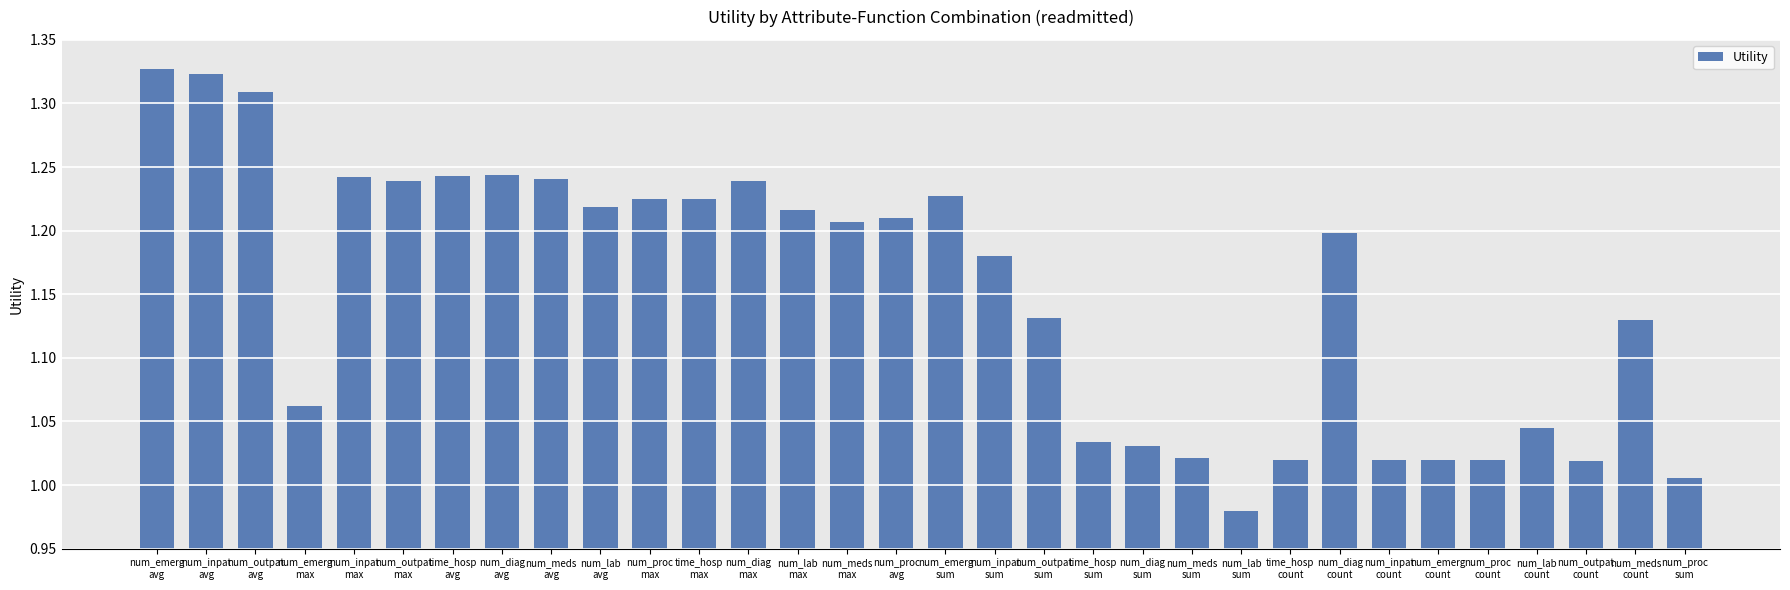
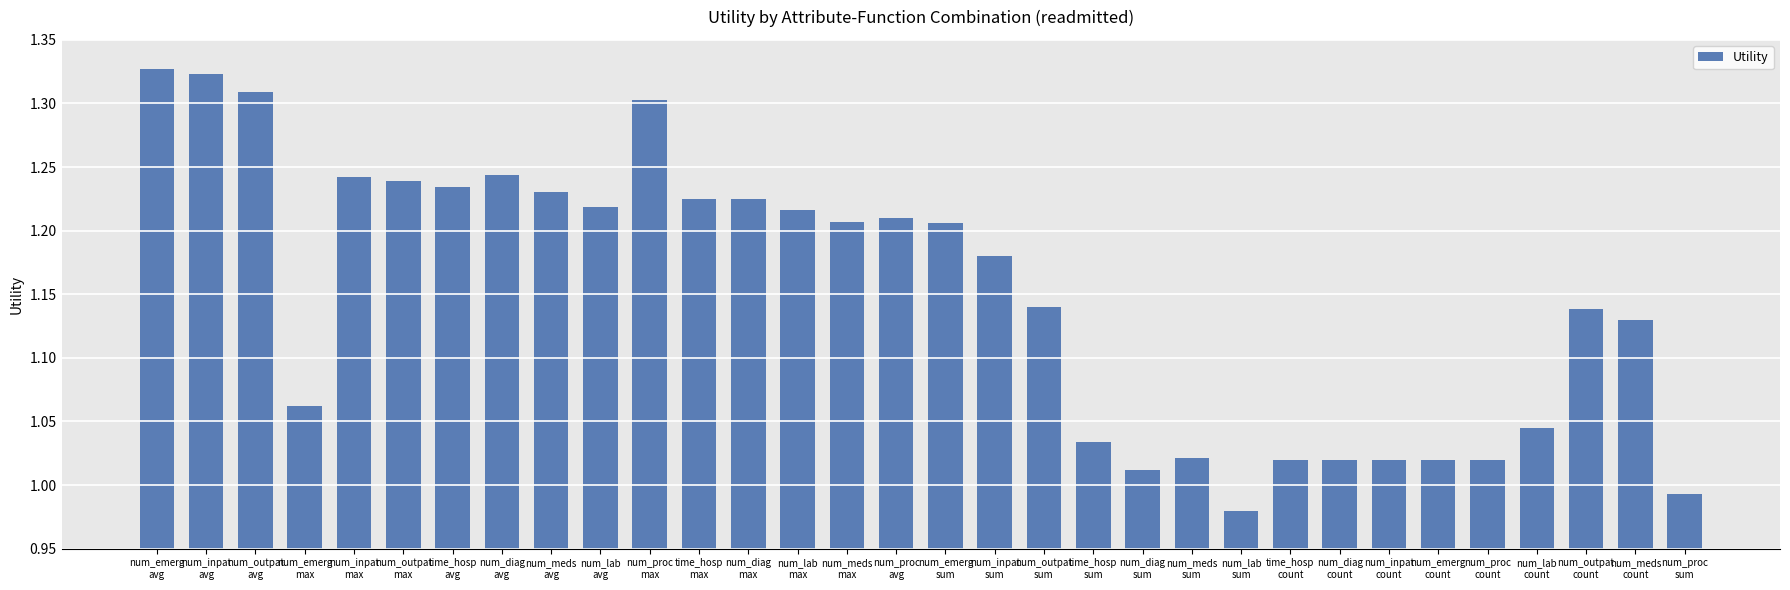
  {
    "num_emerg avg": 1.327,
    "num_inpat avg": 1.323,
    "num_outpat avg": 1.309,
    "num_emerg max": 1.062,
    "num_inpat max": 1.242,
    "num_outpat max": 1.239,
-   "time_hosp avg": 1.243,
+   "time_hosp avg": 1.234,
    "num_diag avg": 1.244,
-   "num_meds avg": 1.240,
+   "num_meds avg": 1.231,
    "num_lab avg": 1.219,
-   "num_proc max": 1.225,
+   "num_proc max": 1.302,
    "time_hosp max": 1.225,
-   "num_diag max": 1.239,
+   "num_diag max": 1.225,
    "num_lab max": 1.216,
    "num_meds max": 1.206,
    "num_proc avg": 1.210,
-   "num_emerg sum": 1.227,
+   "num_emerg sum": 1.206,
    "num_inpat sum": 1.180,
-   "num_outpat sum": 1.131,
+   "num_outpat sum": 1.140,
    "time_hosp sum": 1.034,
-   "num_diag sum": 1.031,
+   "num_diag sum": 1.012,
    "num_meds sum": 1.021,
    "num_lab sum": 0.980,
    "time_hosp count": 1.020,
-   "num_diag count": 1.198,
+   "num_diag count": 1.020,
    "num_inpat count": 1.020,
    "num_emerg count": 1.019,
    "num_proc count": 1.019,
    "num_lab count": 1.045,
-   "num_outpat count": 1.019,
+   "num_outpat count": 1.139,
    "num_meds count": 1.129,
-   "num_proc sum": 1.005
+   "num_proc sum": 0.993
  }
